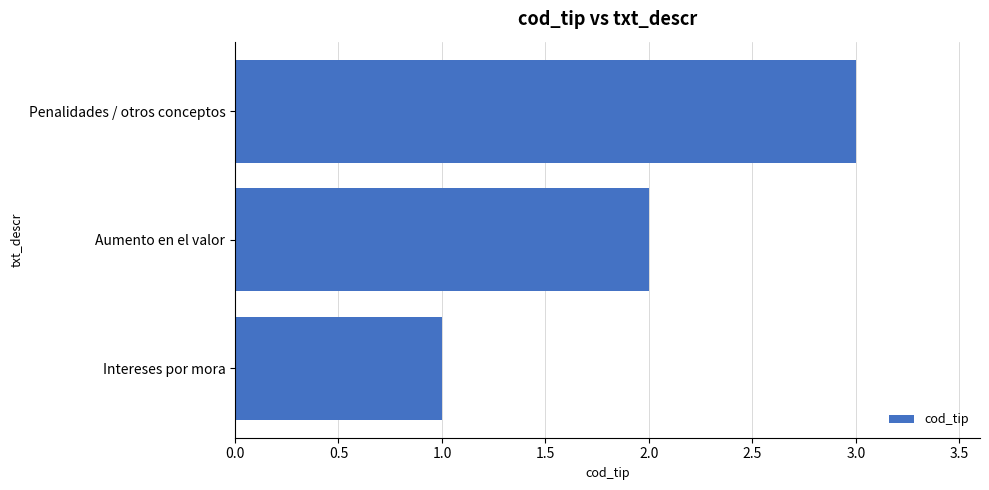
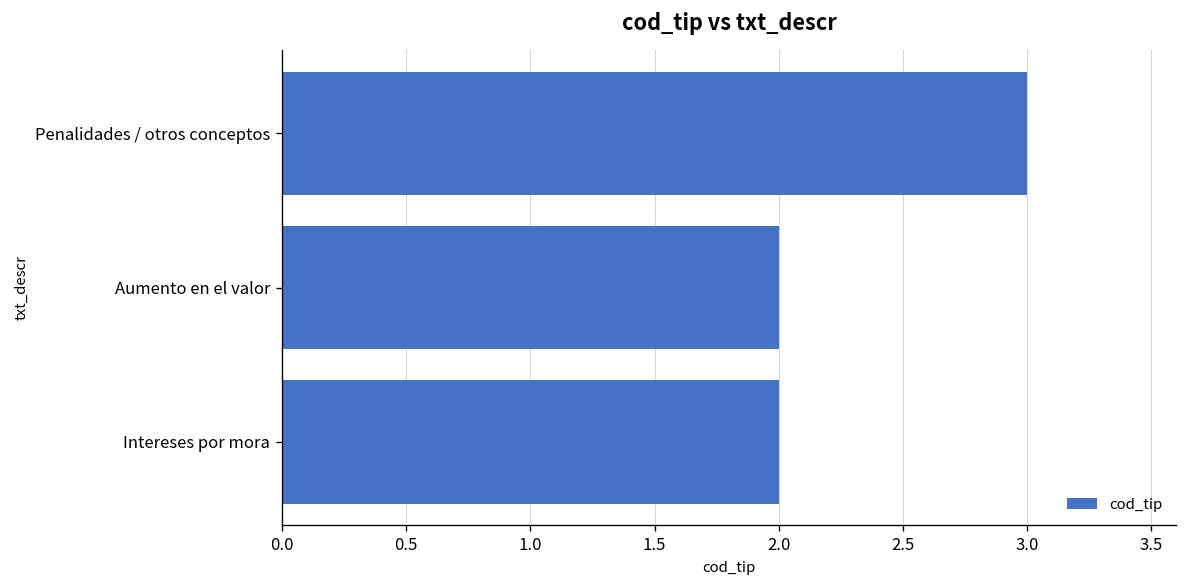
  {
    "Penalidades / otros conceptos": 3,
    "Aumento en el valor": 2,
-   "Intereses por mora": 1
+   "Intereses por mora": 2
  }
